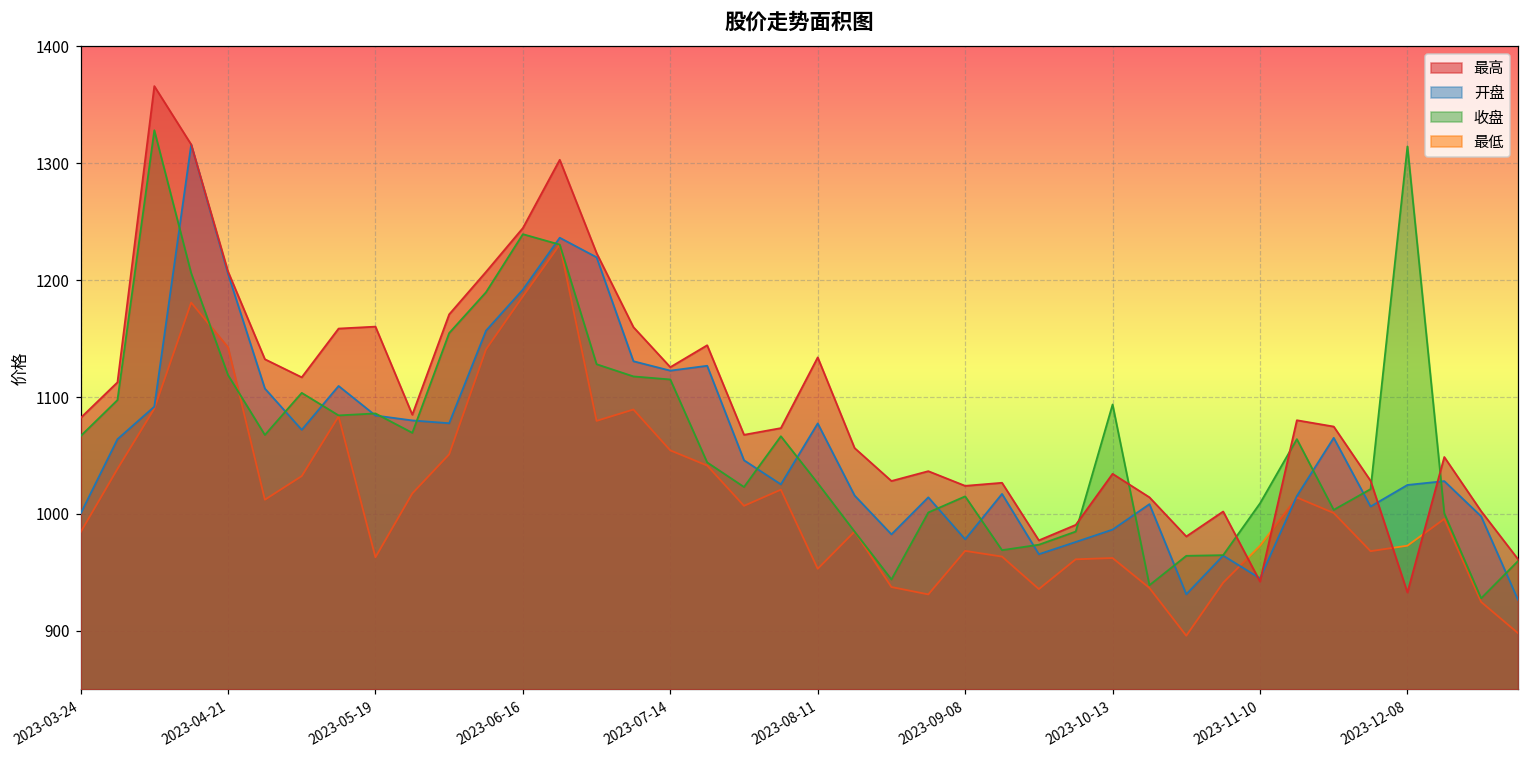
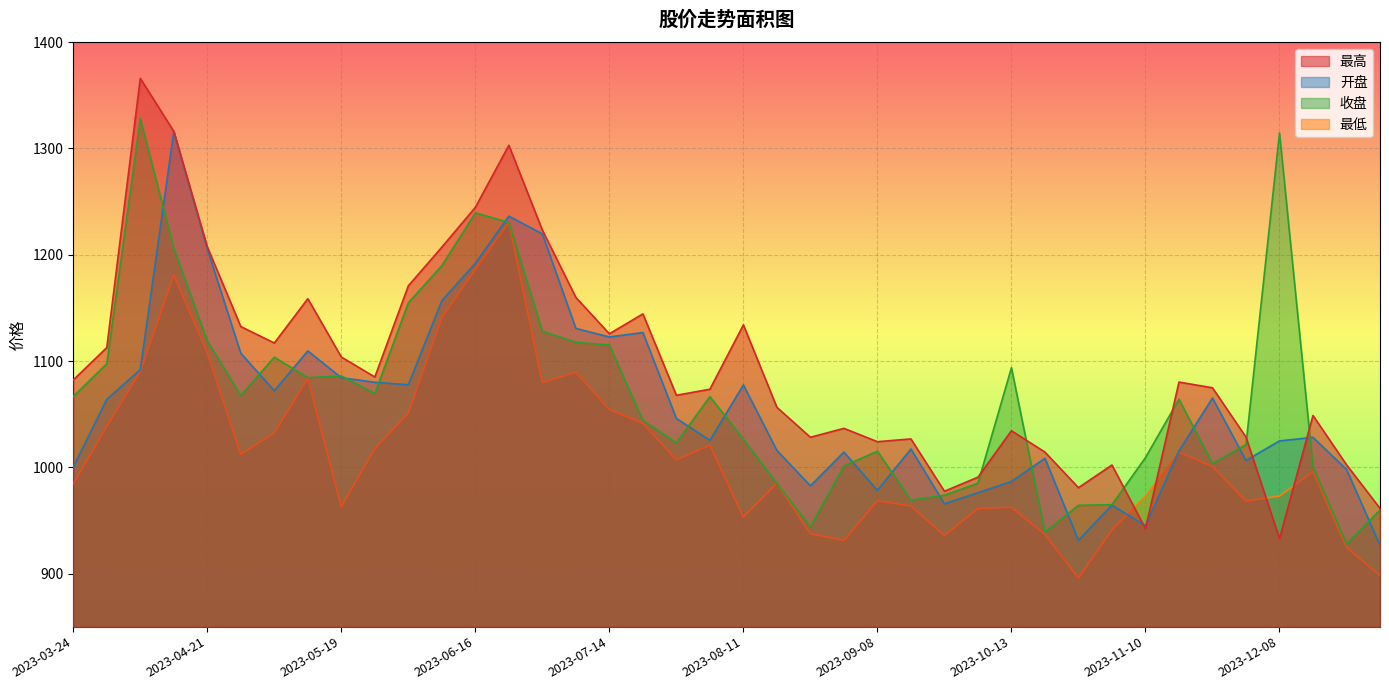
  {
    "最高": {
      "2023-03-24": 1082,
-     "2023-05-19": 1160,
+     "2023-05-19": 1104,
      "2023-06-16": 1245,
      "2023-07-14": 1126,
      "2023-08-11": 1134,
      "2023-09-08": 1024,
      "2023-10-13": 1034,
      "2023-11-10": 942,
      "2023-12-08": 933
    },
    "开盘": {
      "2023-03-24": 1000,
      "2023-06-16": 1192,
      "2023-07-14": 1123,
      "2023-08-11": 1077,
      "2023-09-08": 978,
      "2023-10-13": 987,
      "2023-11-10": 945,
      "2023-12-08": 1025
    },
    "收盘": {
      "2023-03-24": 1067,
      "2023-04-21": 1119,
      "2023-06-16": 1239,
      "2023-07-14": 1115,
      "2023-08-11": 1026,
      "2023-09-08": 1015,
      "2023-10-13": 1094,
      "2023-11-10": 1009,
      "2023-12-08": 1315
    },
    "最低": {
      "2023-03-24": 984,
-     "2023-04-21": 1143,
+     "2023-04-21": 1108,
      "2023-05-19": 963,
      "2023-06-16": 1186,
      "2023-07-14": 1054,
      "2023-08-11": 953,
      "2023-09-08": 968,
      "2023-10-13": 962,
      "2023-11-10": 973,
      "2023-12-08": 973
    }
  }
